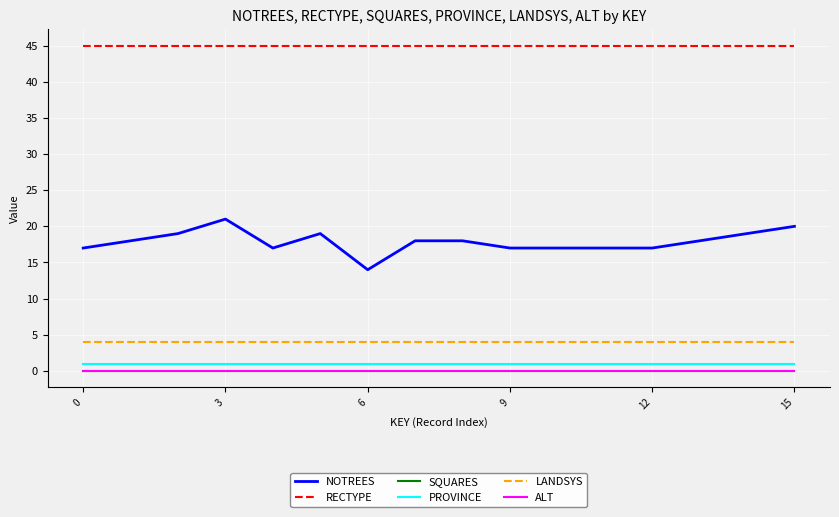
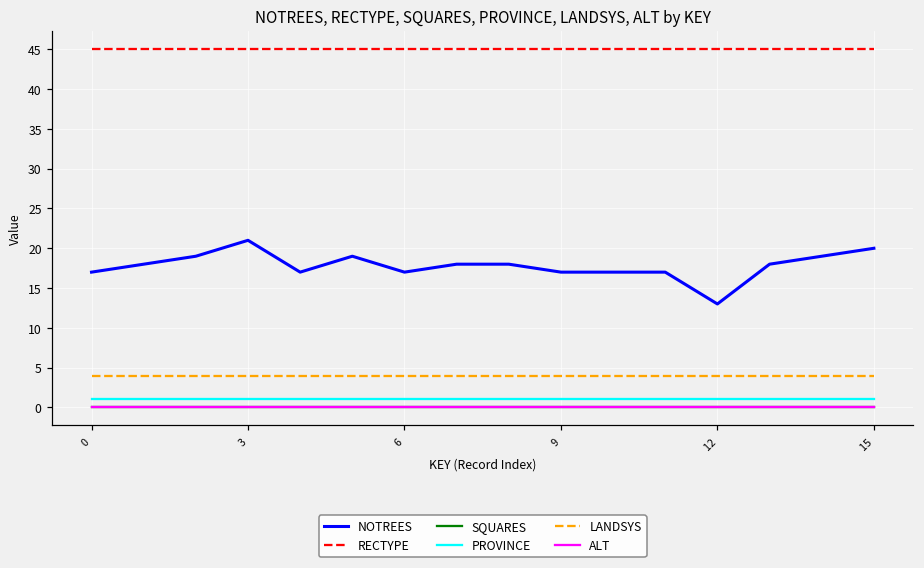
  {
    "NOTREES": {
      "0": 17,
      "3": 21,
-     "6": 14,
+     "6": 17,
      "9": 17,
-     "12": 17,
+     "12": 13,
      "15": 20
    },
    "RECTYPE": {
      "0": 45,
      "3": 45,
      "6": 45,
      "9": 45,
      "12": 45,
      "15": 45
    },
    "ALT": {
      "0": 0,
      "3": 0,
      "6": 0,
      "9": 0,
      "12": 0,
      "15": 0
    },
    "PROVINCE": {
      "0": 1,
      "3": 1,
      "6": 1,
      "9": 1,
      "12": 1,
      "15": 1
    },
    "LANDSYS": {
      "0": 4,
      "3": 4,
      "6": 4,
      "9": 4,
      "12": 4,
      "15": 4
    }
  }
